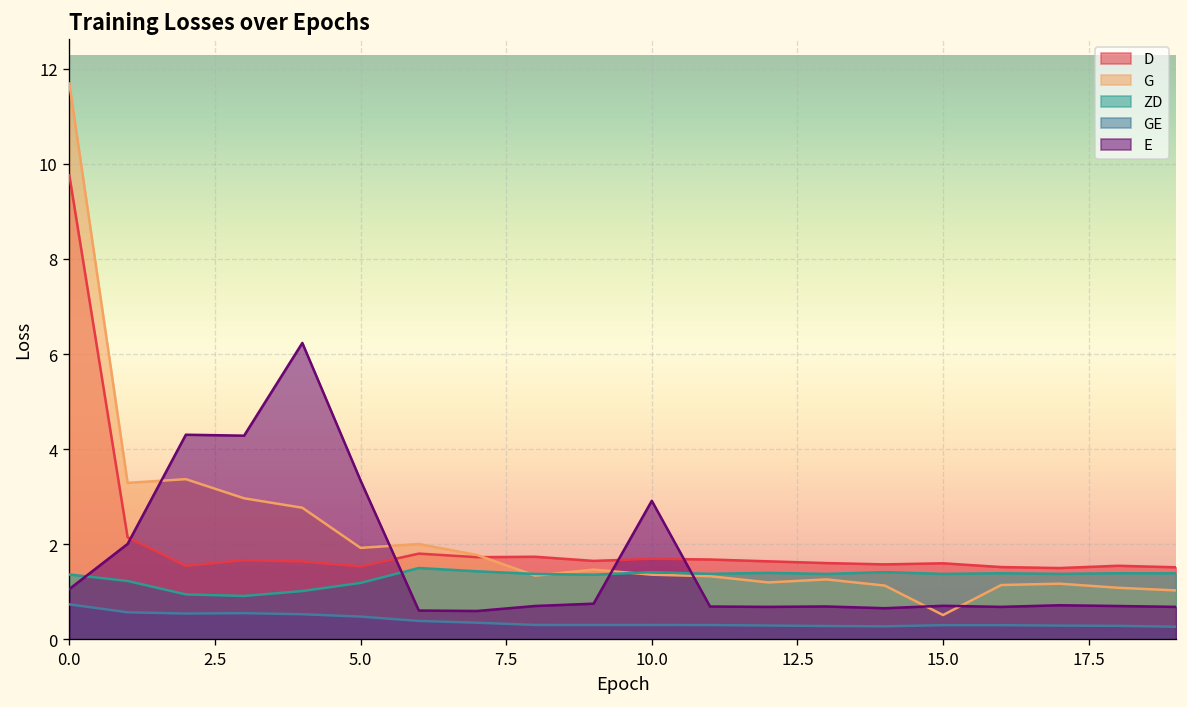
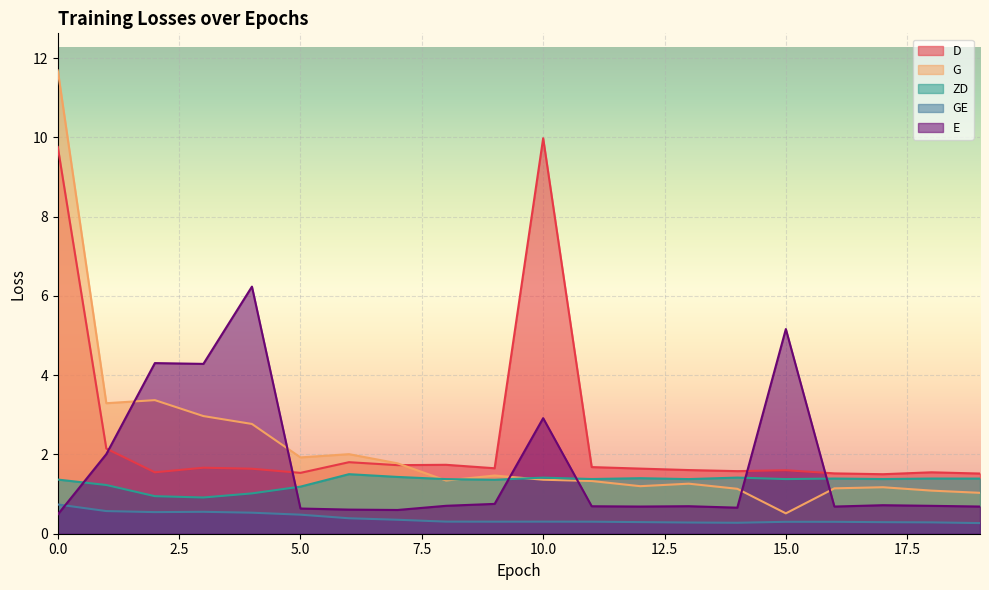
  {
    "D": {
      "0.0": 9.8,
      "5.0": 1.5,
-     "10.0": 1.7,
+     "10.0": 10.0,
      "15.0": 1.6
    },
    "G": {
      "0.0": 11.7,
      "5.0": 1.9,
      "15.0": 0.5
    },
    "E": {
-     "0.0": 1.1,
-     "5.0": 3.3,
+     "0.0": 0.5,
+     "5.0": 0.6,
      "10.0": 2.9,
-     "15.0": 0.7
+     "15.0": 5.2
    }
  }
